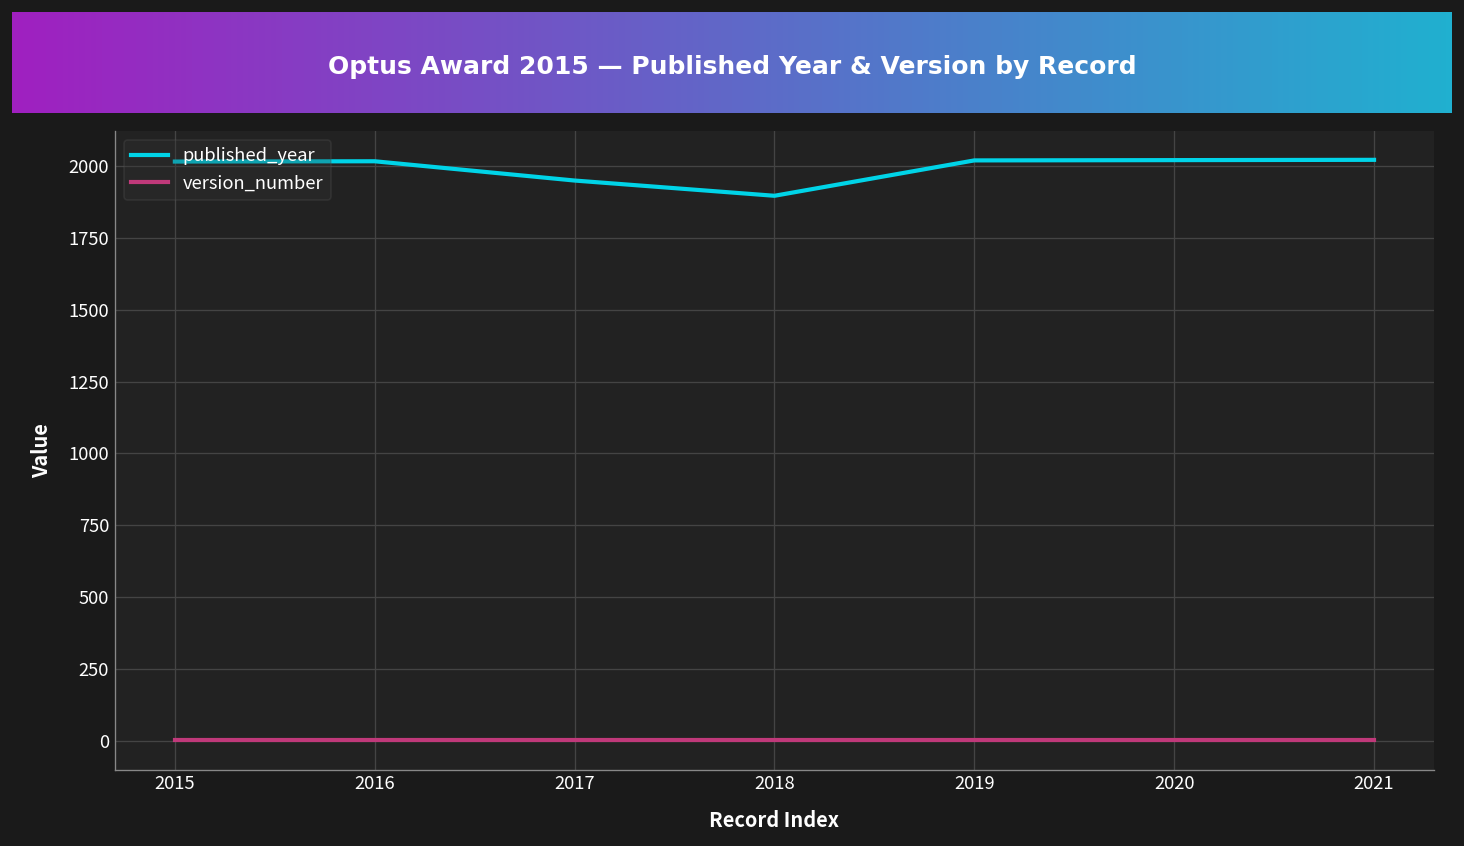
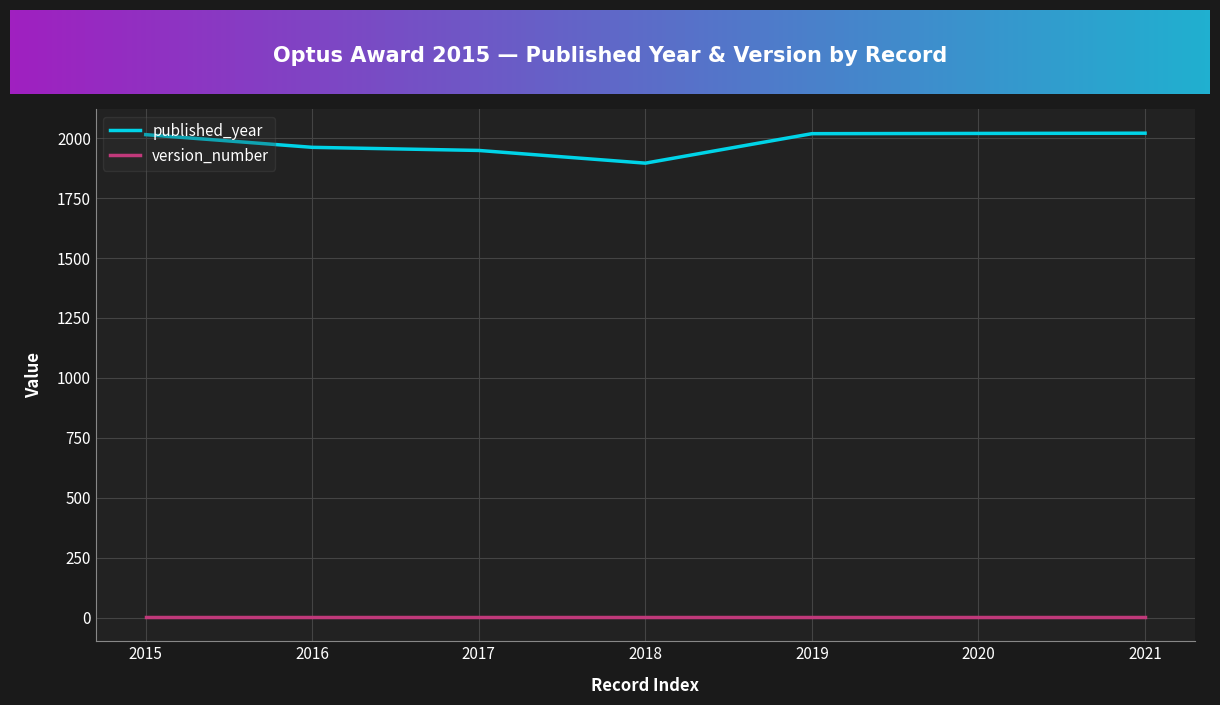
  {
    "published_year": {
-     "2016": 2020,
+     "2016": 1960,
      "2017": 1950,
      "2018": 1900,
      "2019": 2020,
      "2020": 2020,
      "2021": 2020
    },
    "version_number": {
      "2015": 0,
      "2016": 0,
      "2017": 0,
      "2018": 0,
      "2019": 0,
      "2020": 0,
      "2021": 0
    }
  }
